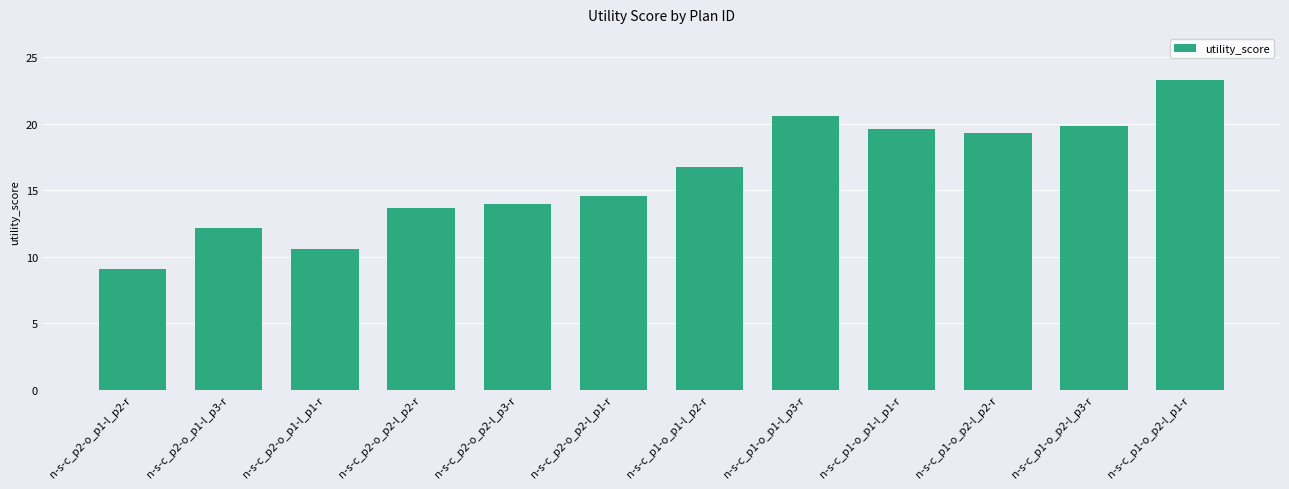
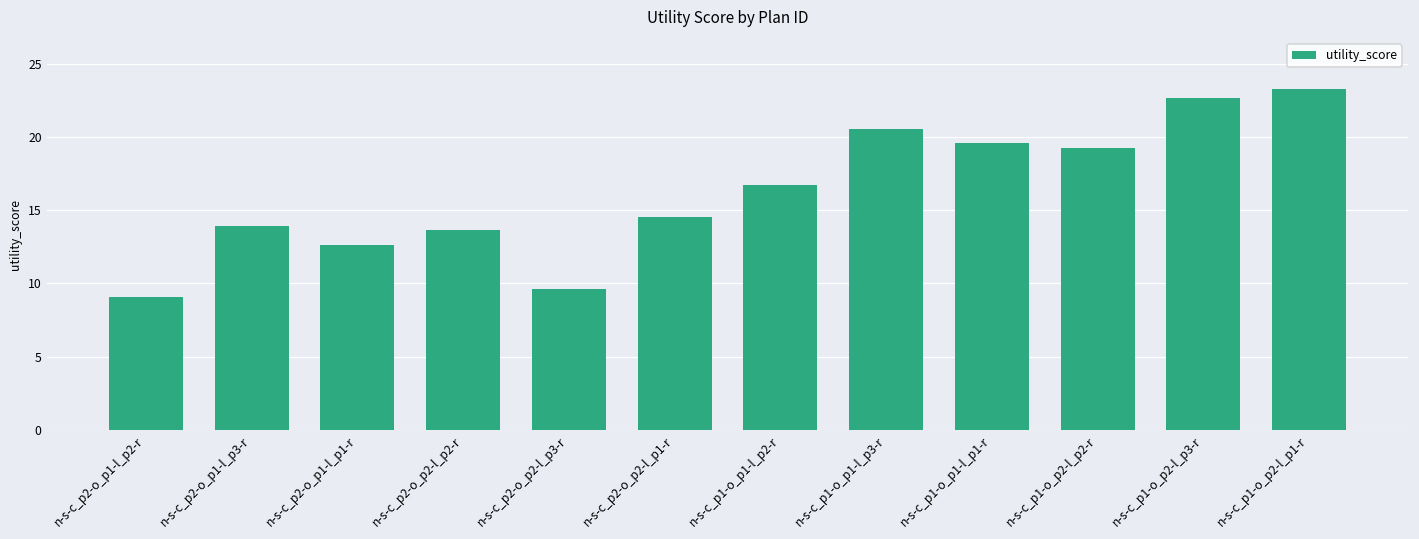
  {
    "n-s-c_p2-o_p1-l_p2-r": 9.0,
-   "n-s-c_p2-o_p1-l_p3-r": 12.2,
-   "n-s-c_p2-o_p1-l_p1-r": 10.6,
+   "n-s-c_p2-o_p1-l_p3-r": 13.9,
+   "n-s-c_p2-o_p1-l_p1-r": 12.6,
    "n-s-c_p2-o_p2-l_p2-r": 13.6,
-   "n-s-c_p2-o_p2-l_p3-r": 13.9,
+   "n-s-c_p2-o_p2-l_p3-r": 9.6,
    "n-s-c_p2-o_p2-l_p1-r": 14.6,
    "n-s-c_p1-o_p1-l_p2-r": 16.7,
    "n-s-c_p1-o_p1-l_p3-r": 20.5,
    "n-s-c_p1-o_p1-l_p1-r": 19.6,
    "n-s-c_p1-o_p2-l_p2-r": 19.3,
-   "n-s-c_p1-o_p2-l_p3-r": 19.8,
+   "n-s-c_p1-o_p2-l_p3-r": 22.6,
    "n-s-c_p1-o_p2-l_p1-r": 23.2
  }
